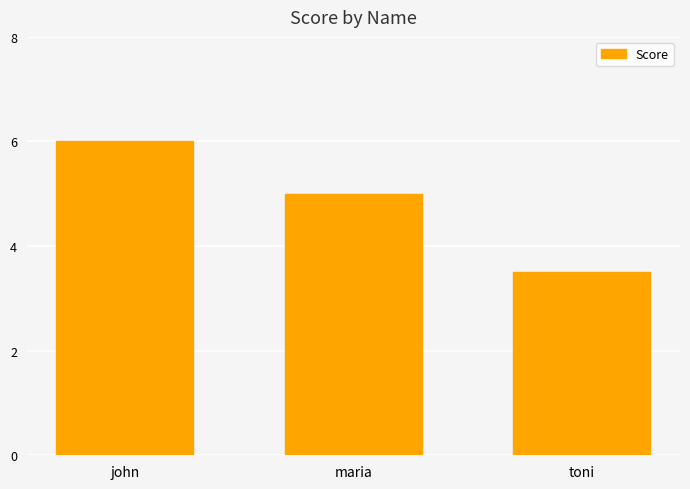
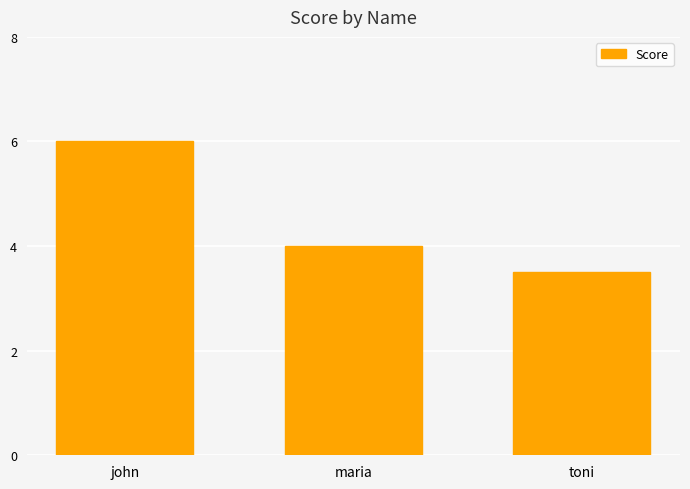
  {
    "john": 6,
-   "maria": 5,
+   "maria": 4,
    "toni": 3.5
  }
